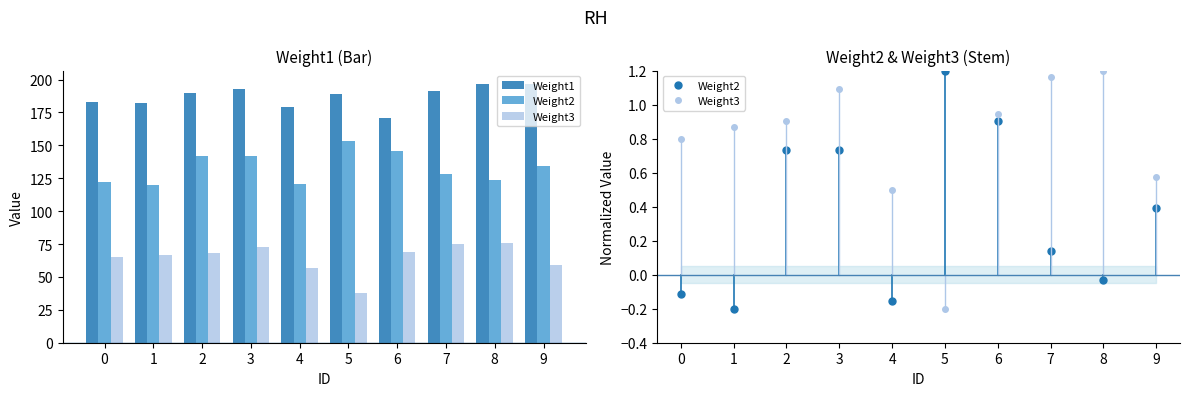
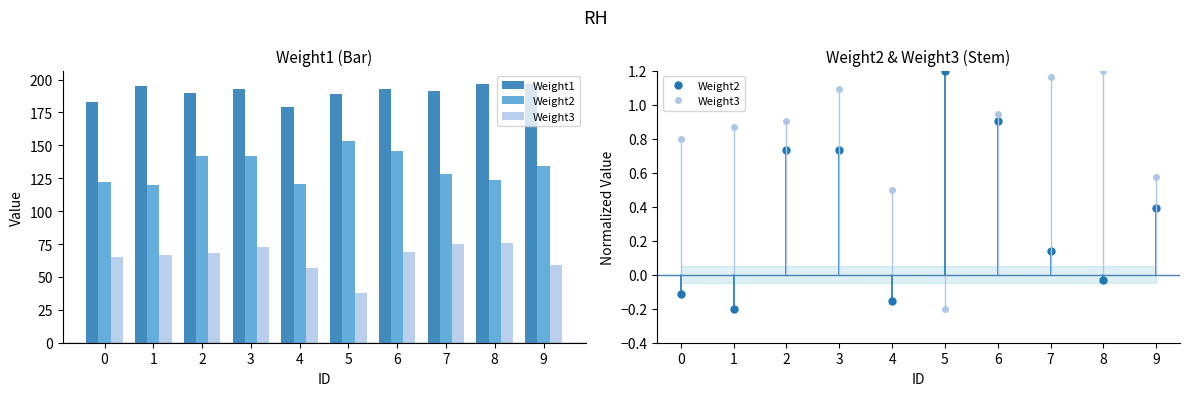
  {
    "Weight1 (Bar)": {
      "Weight1": {
        "0": 183,
-       "1": 182,
+       "1": 195,
        "2": 190,
        "3": 193,
        "4": 179,
        "5": 189,
-       "6": 171,
+       "6": 193,
        "7": 191,
        "8": 197
      },
      "Weight3": {
        "0": 65,
        "1": 67,
        "2": 68,
        "3": 73,
        "4": 57,
        "5": 38,
        "6": 69,
        "7": 75,
        "8": 76,
        "9": 59
      }
    }
  }
